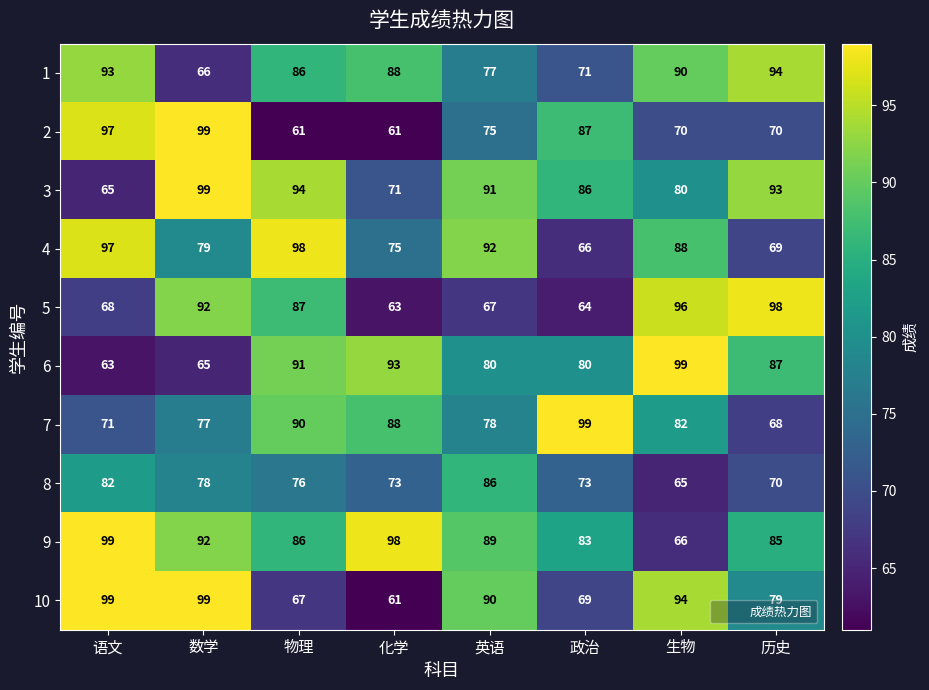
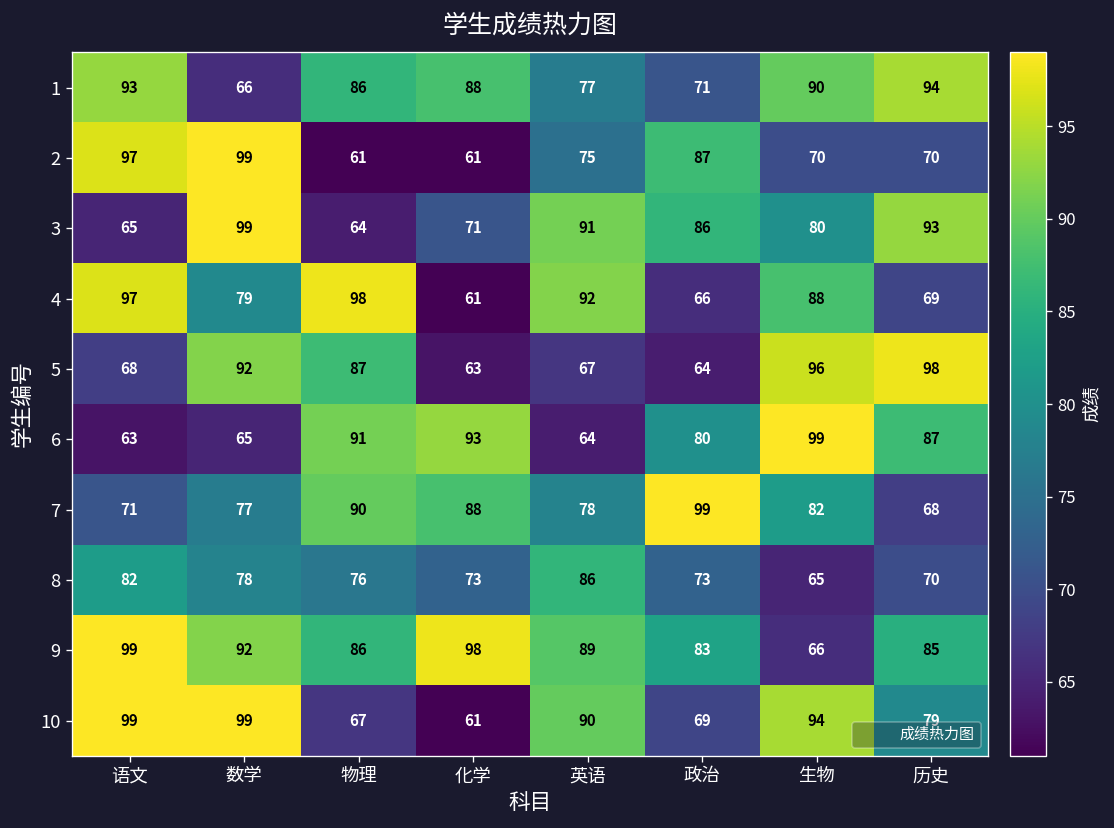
  {
    "1": {
      "语文": 93,
      "数学": 66,
      "物理": 86,
      "化学": 88,
      "英语": 77,
      "政治": 71,
      "生物": 90,
      "历史": 94
    },
    "2": {
      "语文": 97,
      "数学": 99,
      "物理": 61,
      "化学": 61,
      "英语": 75,
      "政治": 87,
      "生物": 70,
      "历史": 70
    },
    "3": {
      "语文": 65,
      "数学": 99,
-     "物理": 94,
+     "物理": 64,
      "化学": 71,
      "英语": 91,
      "政治": 86,
      "生物": 80,
      "历史": 93
    },
    "4": {
      "语文": 97,
      "数学": 79,
      "物理": 98,
-     "化学": 75,
+     "化学": 61,
      "英语": 92,
      "政治": 66,
      "生物": 88,
      "历史": 69
    },
    "5": {
      "语文": 68,
      "数学": 92,
      "物理": 87,
      "化学": 63,
      "英语": 67,
      "政治": 64,
      "生物": 96,
      "历史": 98
    },
    "6": {
      "语文": 63,
      "数学": 65,
      "物理": 91,
      "化学": 93,
-     "英语": 80,
+     "英语": 64,
      "政治": 80,
      "生物": 99,
      "历史": 87
    },
    "7": {
      "语文": 71,
      "数学": 77,
      "物理": 90,
      "化学": 88,
      "英语": 78,
      "政治": 99,
      "生物": 82,
      "历史": 68
    },
    "8": {
      "语文": 82,
      "数学": 78,
      "物理": 76,
      "化学": 73,
      "英语": 86,
      "政治": 73,
      "生物": 65,
      "历史": 70
    },
    "9": {
      "语文": 99,
      "数学": 92,
      "物理": 86,
      "化学": 98,
      "英语": 89,
      "政治": 83,
      "生物": 66,
      "历史": 85
    },
    "10": {
      "语文": 99,
      "数学": 99,
      "物理": 67,
      "化学": 61,
      "英语": 90,
      "政治": 69,
      "生物": 94
    }
  }
